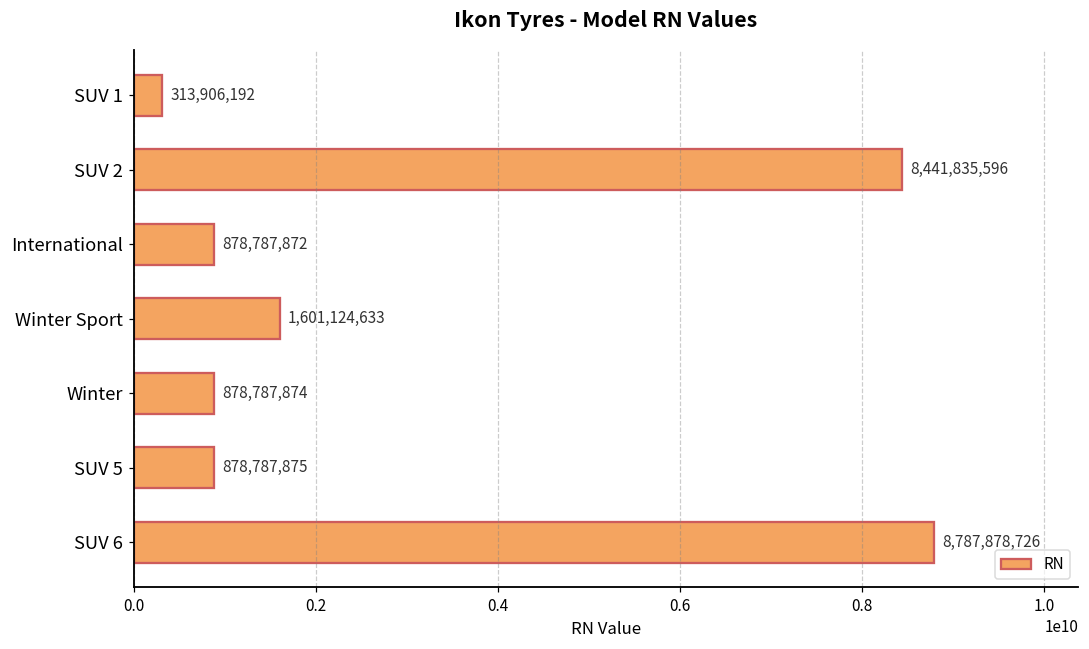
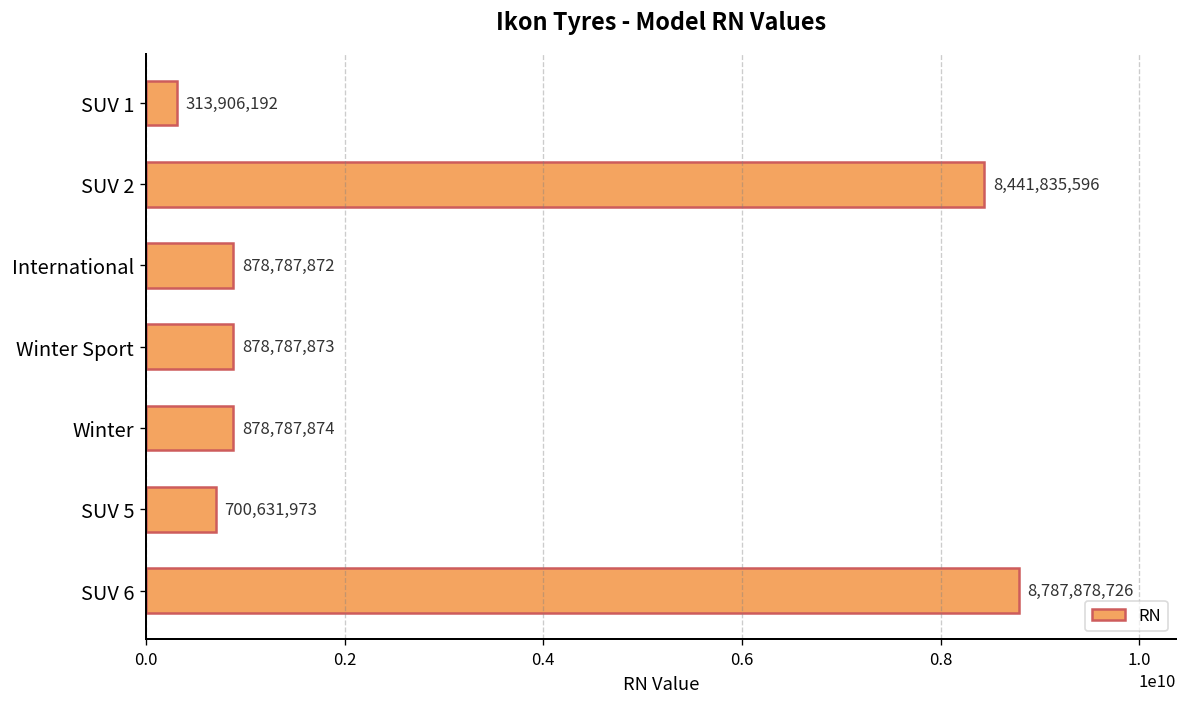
  {
    "SUV 1": "313,906,192",
    "SUV 2": "8,441,835,596",
    "International": "878,787,872",
-   "Winter Sport": "1,601,124,633",
+   "Winter Sport": "878,787,873",
    "Winter": "878,787,874",
-   "SUV 5": "878,787,875",
+   "SUV 5": "700,631,973",
    "SUV 6": "8,787,878,726"
  }
